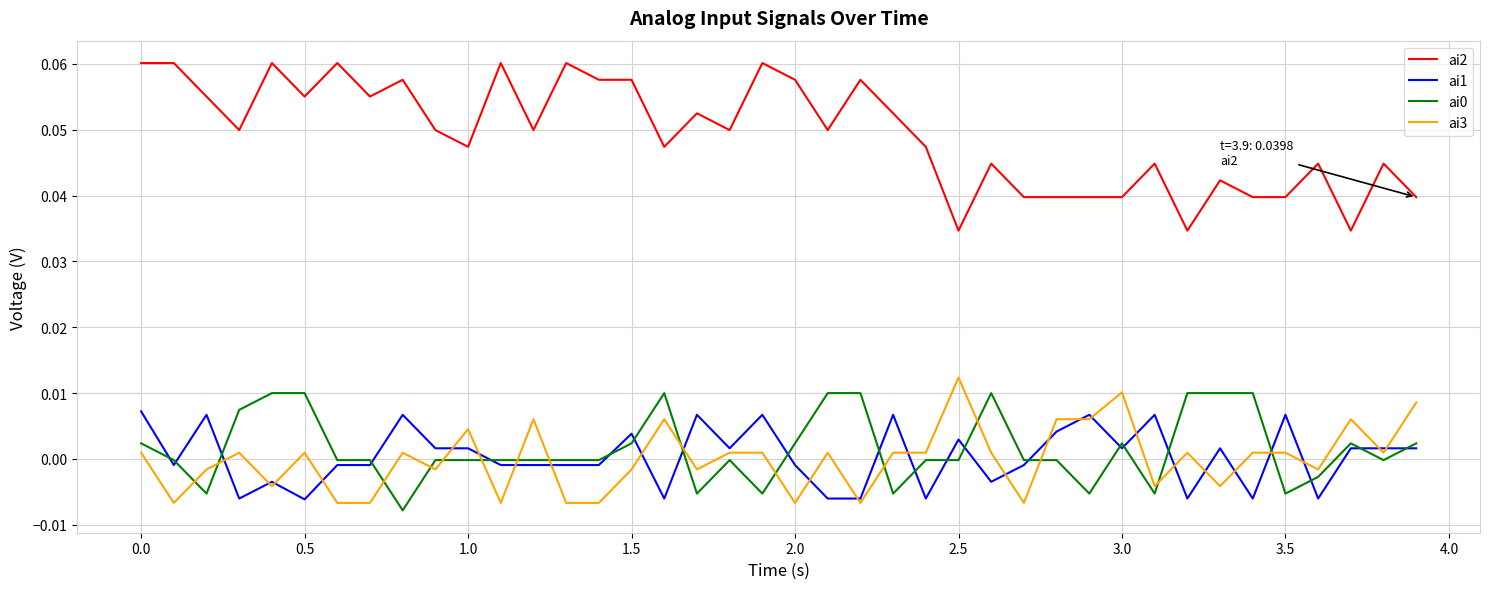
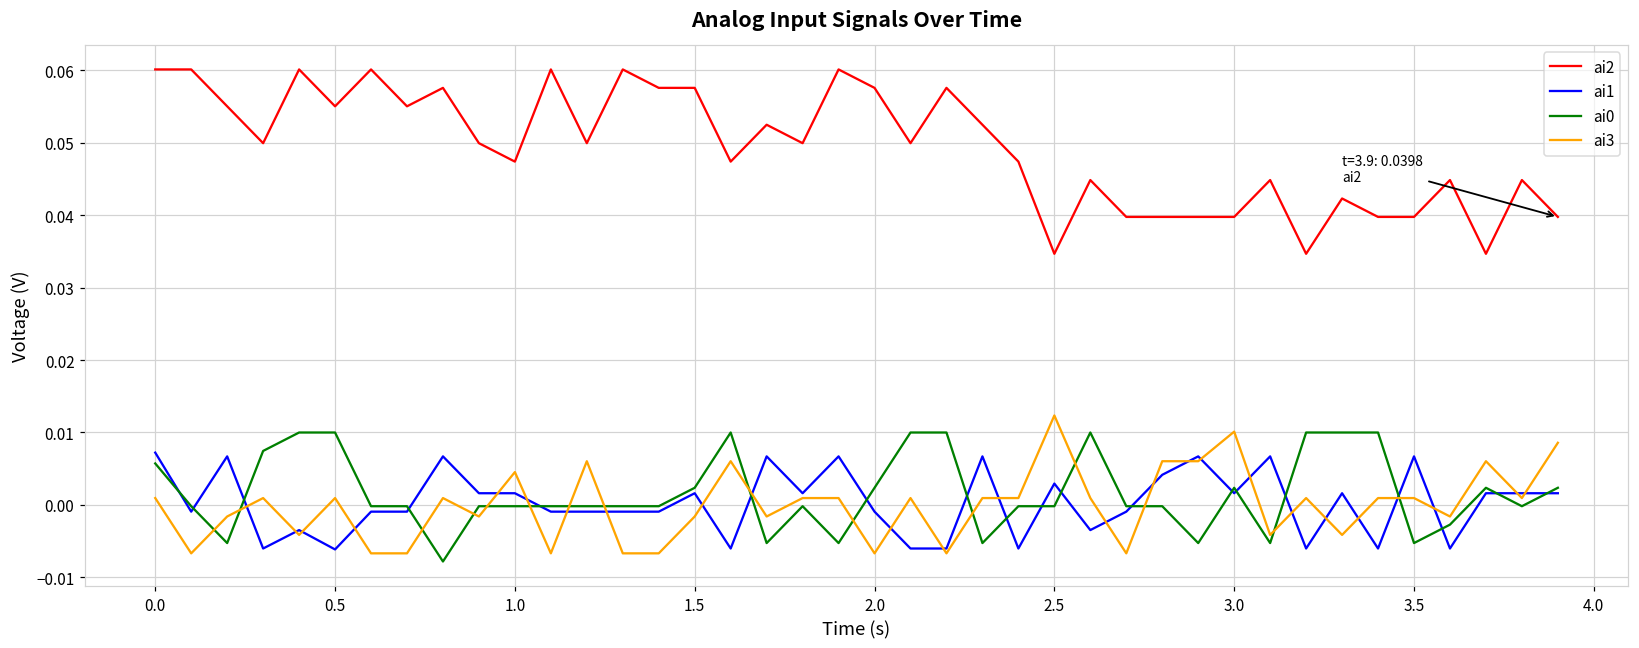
  {
    "ai2": {
      "0.0": 0.060,
      "0.5": 0.055,
      "1.0": 0.047,
      "1.5": 0.058,
      "2.0": 0.058,
      "2.5": 0.035,
      "3.0": 0.040
    },
    "ai1": {
      "0.0": 0.007,
      "0.5": -0.006,
      "1.0": 0.002,
-     "1.5": 0.004,
+     "1.5": 0.002,
      "2.0": -0.001,
      "2.5": 0.003,
      "3.0": 0.002,
      "3.5": 0.007
    },
    "ai0": {
-     "0.0": 0.002,
+     "0.0": 0.006,
      "0.5": 0.010,
      "1.0": 0.000,
      "1.5": 0.002,
      "2.0": 0.002,
      "2.5": 0.000,
      "3.0": 0.002,
      "3.5": -0.005
    },
    "ai3": {
      "0.0": 0.001,
      "0.5": 0.001,
      "1.0": 0.005,
      "1.5": -0.002,
      "2.0": -0.007,
      "2.5": 0.012,
      "3.0": 0.010,
      "3.5": 0.001
    }
  }
